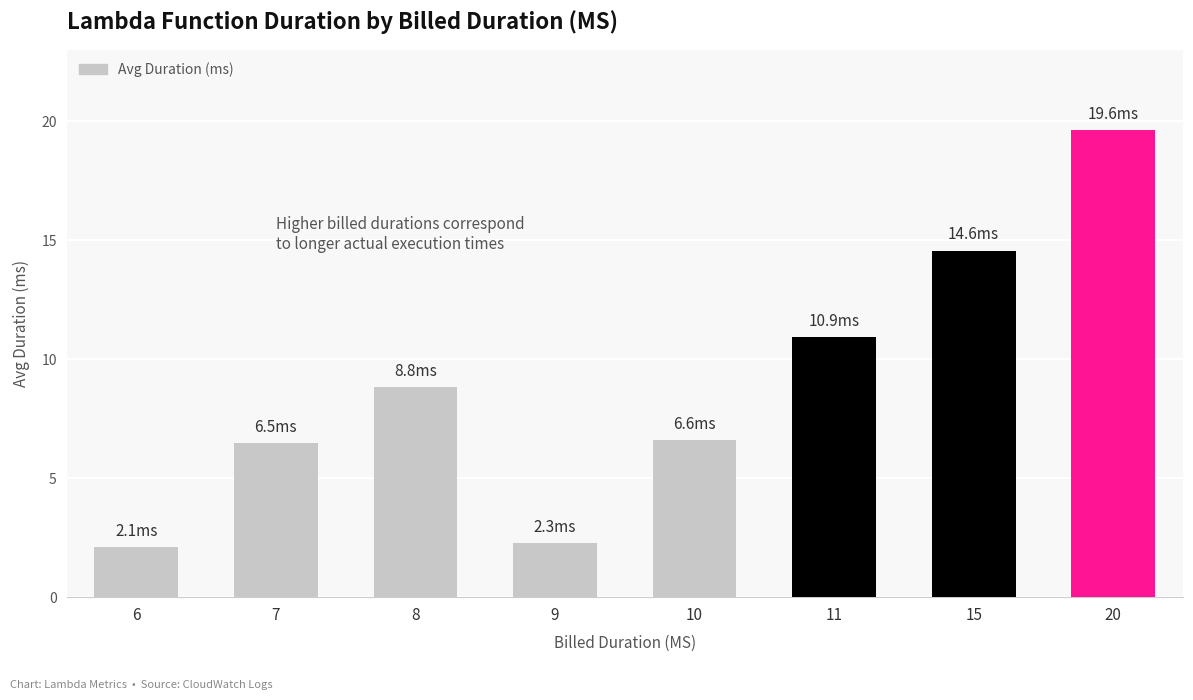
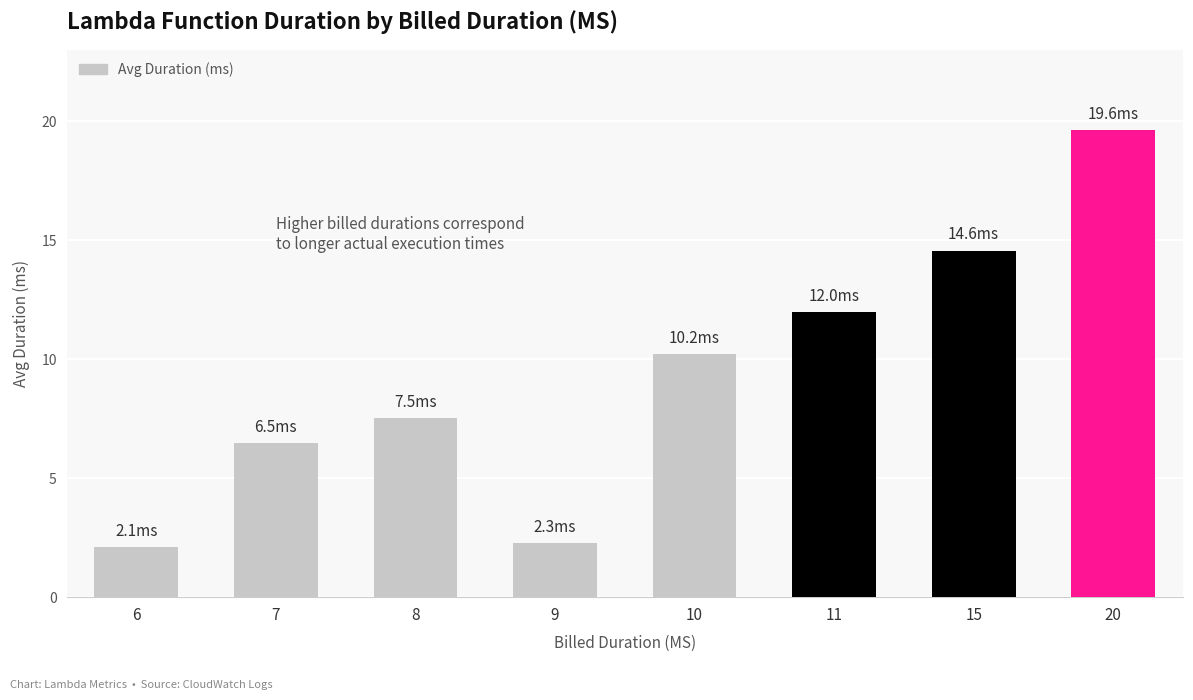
  {
    "6": 2.1,
    "7": 6.5,
-   "8": 8.8,
+   "8": 7.5,
    "9": 2.3,
-   "10": 6.6,
-   "11": 10.9,
+   "10": 10.2,
+   "11": 12.0,
    "15": 14.6,
    "20": 19.6
  }
